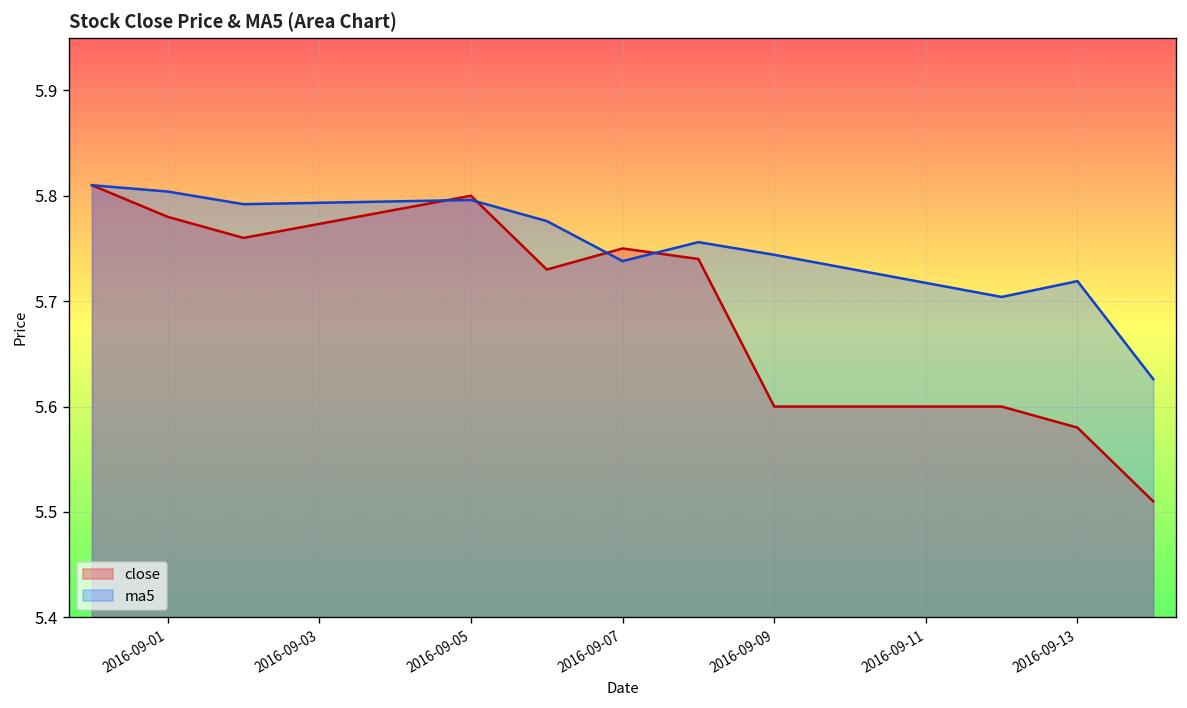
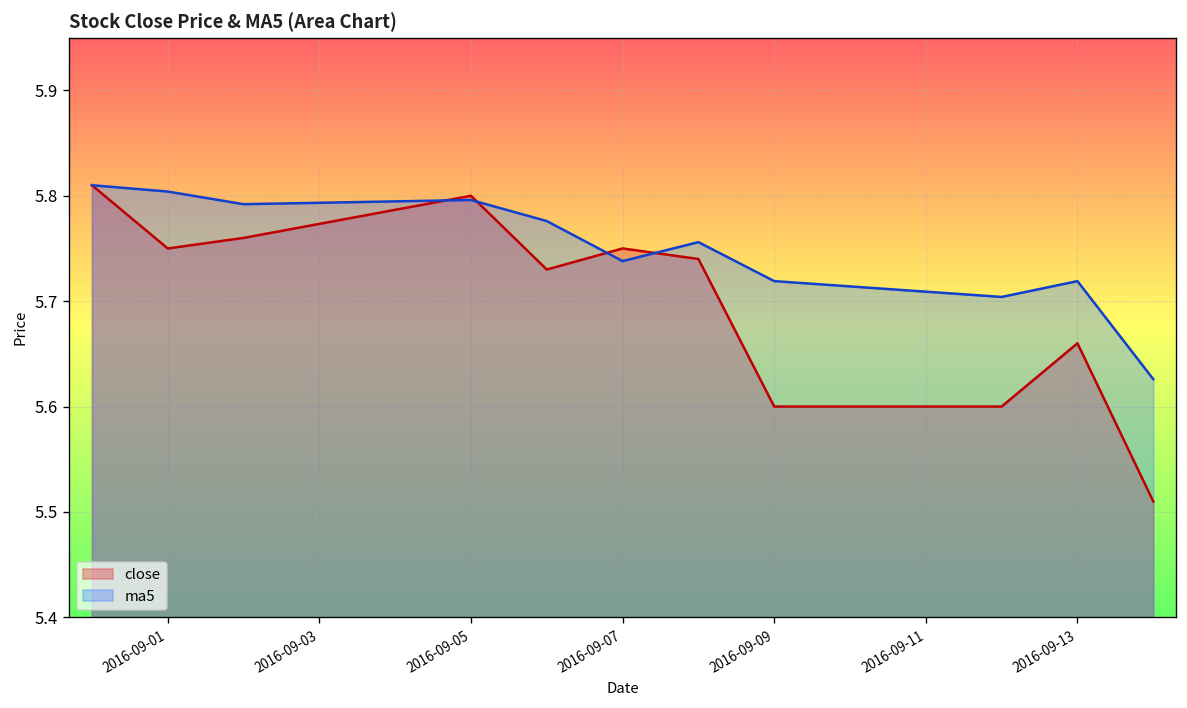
  {
    "close": {
-     "2016-09-01": 5.78,
+     "2016-09-01": 5.75,
      "2016-09-05": 5.80,
      "2016-09-07": 5.75,
      "2016-09-09": 5.60,
-     "2016-09-13": 5.58
+     "2016-09-13": 5.66
    },
    "ma5": {
      "2016-09-01": 5.80,
      "2016-09-05": 5.80,
      "2016-09-07": 5.74,
-     "2016-09-09": 5.74,
+     "2016-09-09": 5.72,
      "2016-09-13": 5.72
    }
  }
